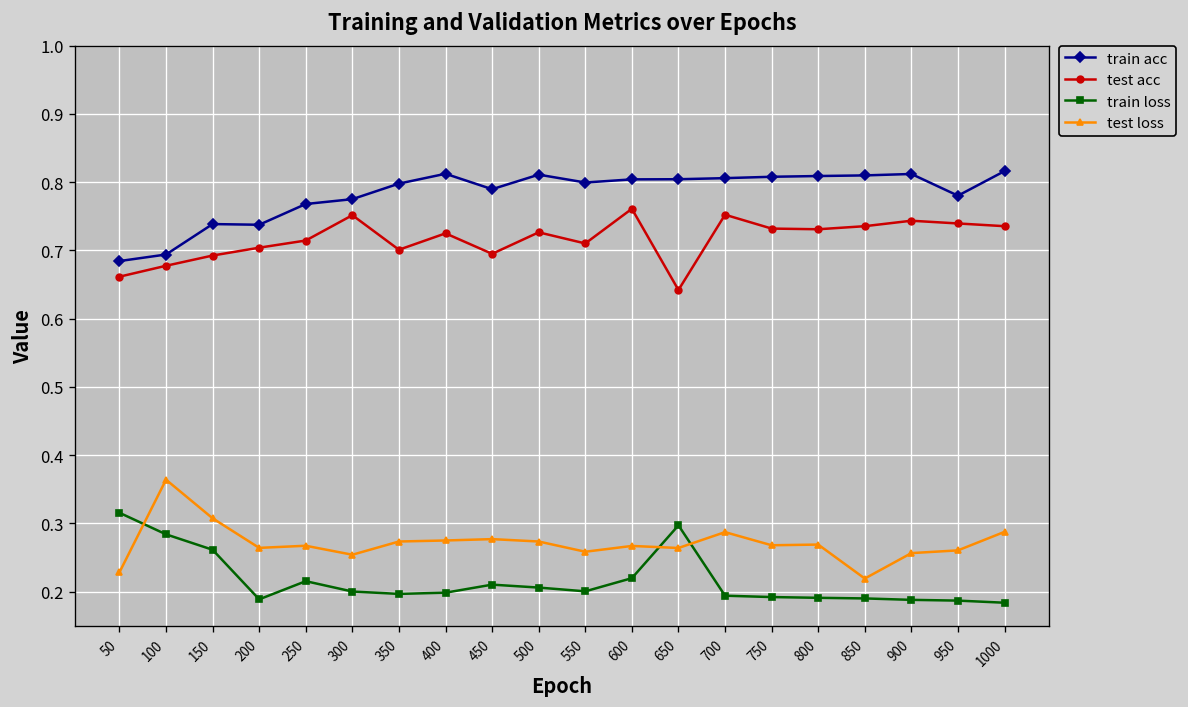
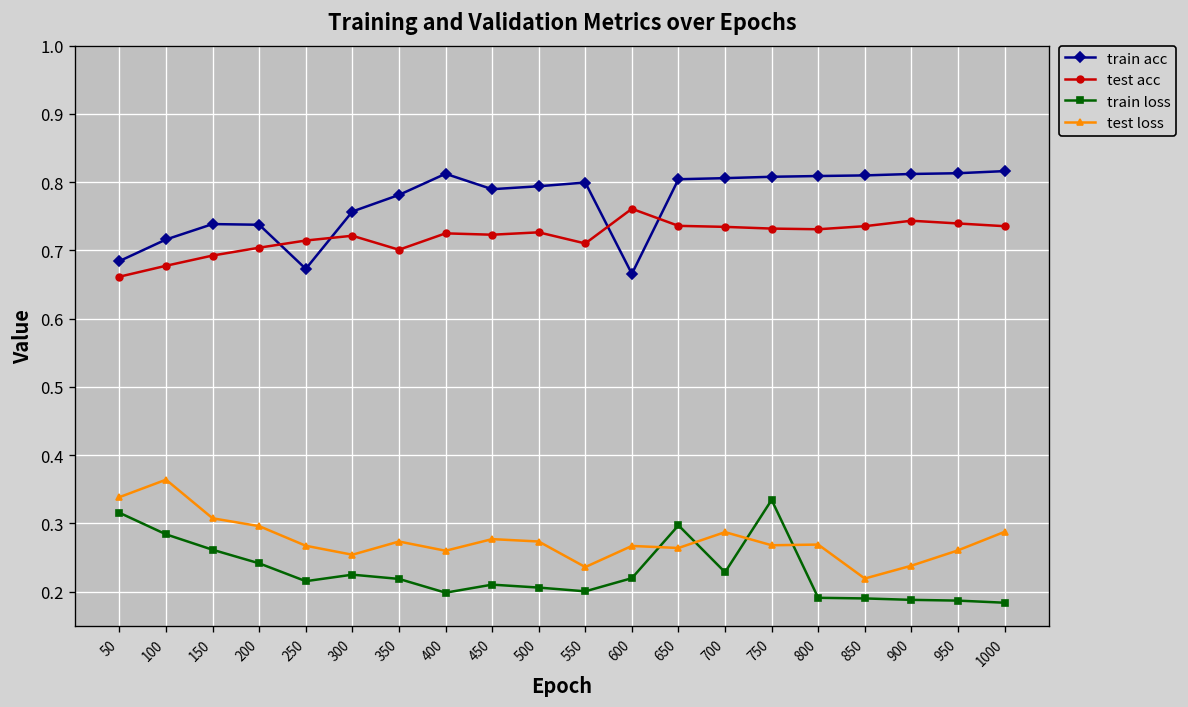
  {
    "train acc": {
      "50": 0.68,
-     "100": 0.69,
+     "100": 0.72,
      "150": 0.74,
      "200": 0.74,
-     "250": 0.77,
-     "300": 0.78,
-     "350": 0.80,
+     "250": 0.67,
+     "300": 0.76,
+     "350": 0.78,
      "400": 0.81,
      "450": 0.79,
-     "500": 0.81,
+     "500": 0.79,
      "550": 0.80,
-     "600": 0.80,
+     "600": 0.67,
      "650": 0.80,
      "700": 0.81,
      "750": 0.81,
      "800": 0.81,
      "850": 0.81,
      "900": 0.81,
-     "950": 0.78,
+     "950": 0.81,
      "1000": 0.82
    },
    "test acc": {
      "50": 0.66,
      "100": 0.68,
      "150": 0.69,
      "200": 0.70,
      "250": 0.71,
-     "300": 0.75,
+     "300": 0.72,
      "350": 0.70,
      "400": 0.73,
-     "450": 0.70,
+     "450": 0.72,
      "500": 0.73,
      "550": 0.71,
      "600": 0.76,
-     "650": 0.64,
-     "700": 0.75,
+     "650": 0.74,
+     "700": 0.73,
      "750": 0.73,
      "800": 0.73,
      "850": 0.74,
      "900": 0.74,
      "950": 0.74,
      "1000": 0.74
    },
    "train loss": {
      "50": 0.32,
      "100": 0.28,
      "150": 0.26,
-     "200": 0.19,
+     "200": 0.24,
      "250": 0.22,
-     "300": 0.20,
-     "350": 0.20,
+     "300": 0.22,
+     "350": 0.22,
      "400": 0.20,
      "450": 0.21,
      "500": 0.21,
      "550": 0.20,
      "600": 0.22,
      "650": 0.30,
-     "700": 0.19,
-     "750": 0.19,
+     "700": 0.23,
+     "750": 0.33,
      "800": 0.19,
      "850": 0.19,
      "900": 0.19,
      "950": 0.19,
      "1000": 0.18
    },
    "test loss": {
-     "50": 0.23,
+     "50": 0.34,
      "100": 0.36,
      "150": 0.31,
-     "200": 0.26,
+     "200": 0.30,
      "250": 0.27,
      "300": 0.25,
      "350": 0.27,
-     "400": 0.27,
+     "400": 0.26,
      "450": 0.28,
      "500": 0.27,
-     "550": 0.26,
+     "550": 0.24,
      "600": 0.27,
      "650": 0.26,
      "700": 0.29,
      "750": 0.27,
      "800": 0.27,
      "850": 0.22,
-     "900": 0.26,
+     "900": 0.24,
      "950": 0.26,
      "1000": 0.29
    }
  }
